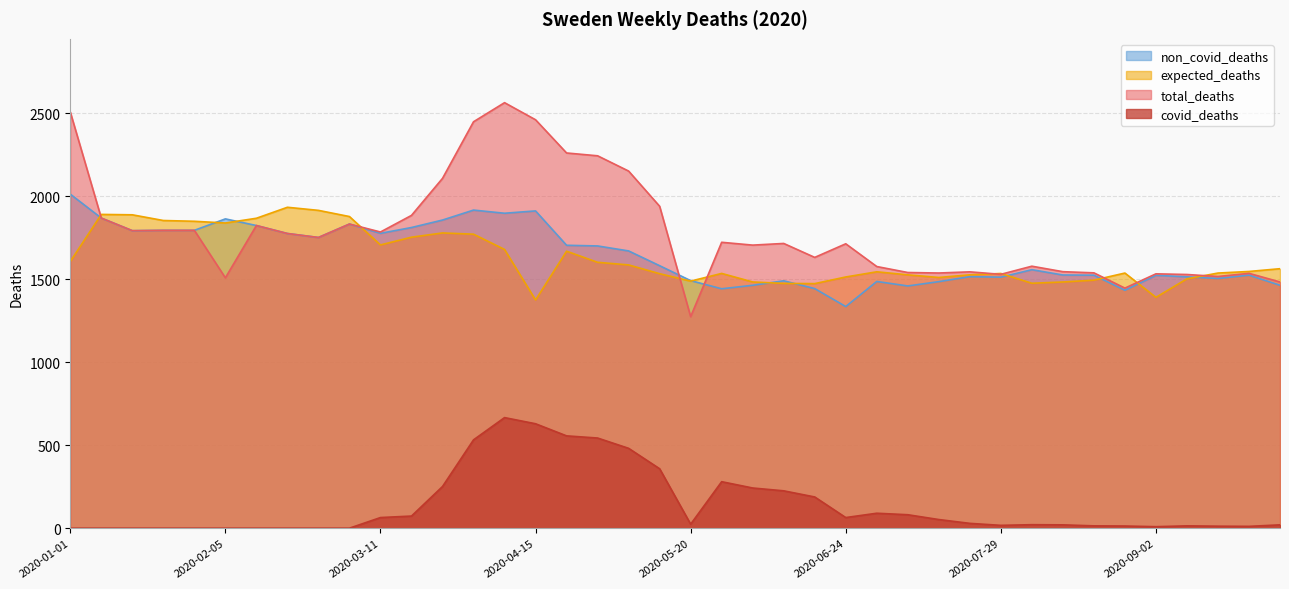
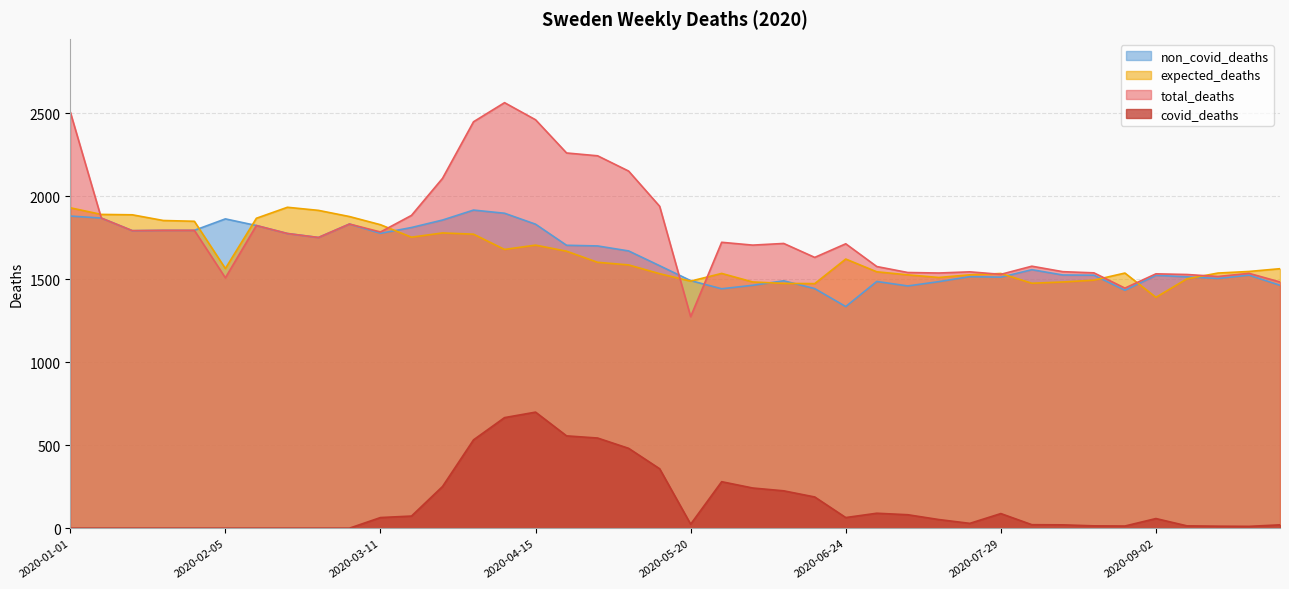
  {
    "non_covid_deaths": {
-     "2020-01-01": 2010,
+     "2020-01-01": 1880,
      "2020-02-05": 1860,
-     "2020-04-15": 1910,
+     "2020-04-15": 1830,
      "2020-06-24": 1340,
      "2020-07-29": 1510
    },
    "expected_deaths": {
-     "2020-01-01": 1610,
-     "2020-02-05": 1840,
-     "2020-03-11": 1710,
-     "2020-04-15": 1370,
-     "2020-06-24": 1510,
+     "2020-01-01": 1930,
+     "2020-02-05": 1560,
+     "2020-03-11": 1830,
+     "2020-04-15": 1700,
+     "2020-06-24": 1620,
      "2020-09-02": 1390
    },
    "total_deaths": {
      "2020-01-01": 2510,
      "2020-02-05": 1510,
      "2020-04-15": 2460,
      "2020-05-20": 1270,
      "2020-06-24": 1710
    },
    "covid_deaths": {
      "2020-01-01": 0,
      "2020-02-05": 0,
      "2020-03-11": 60,
-     "2020-04-15": 630,
+     "2020-04-15": 700,
      "2020-05-20": 20,
      "2020-06-24": 60,
-     "2020-07-29": 20,
-     "2020-09-02": 10
+     "2020-07-29": 90,
+     "2020-09-02": 60
    }
  }
